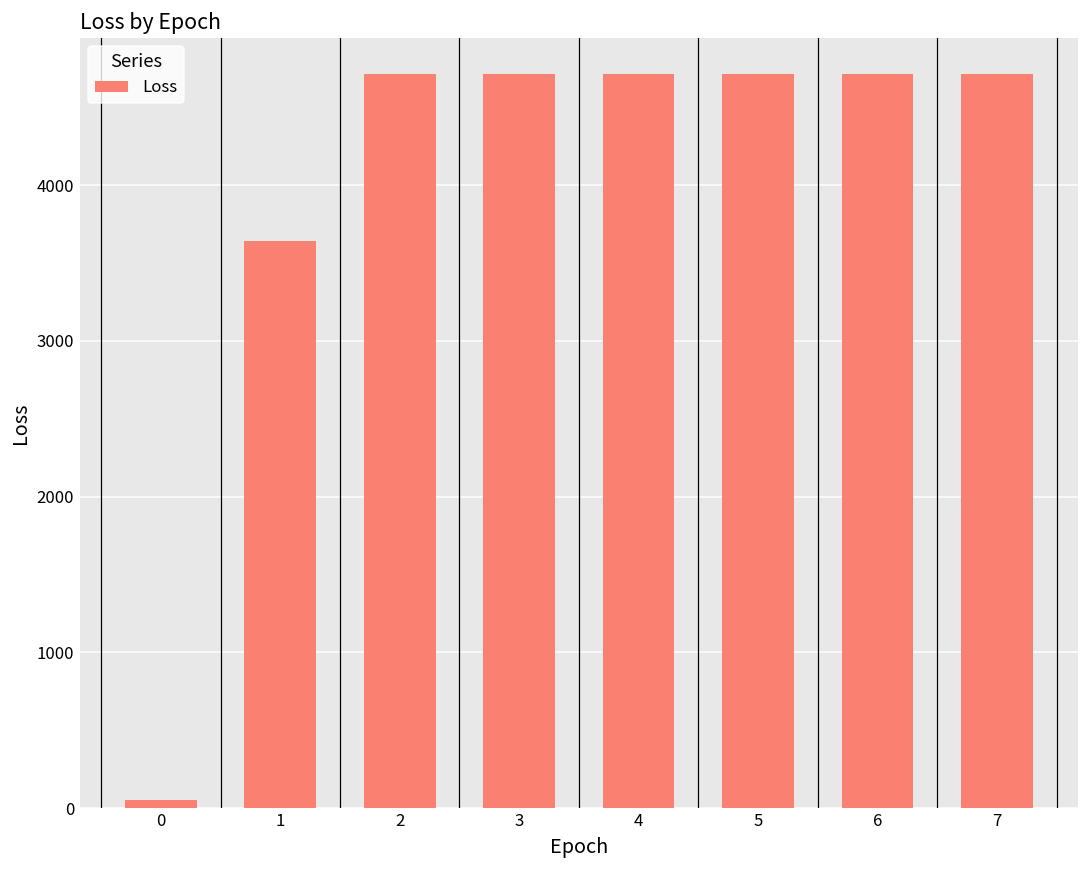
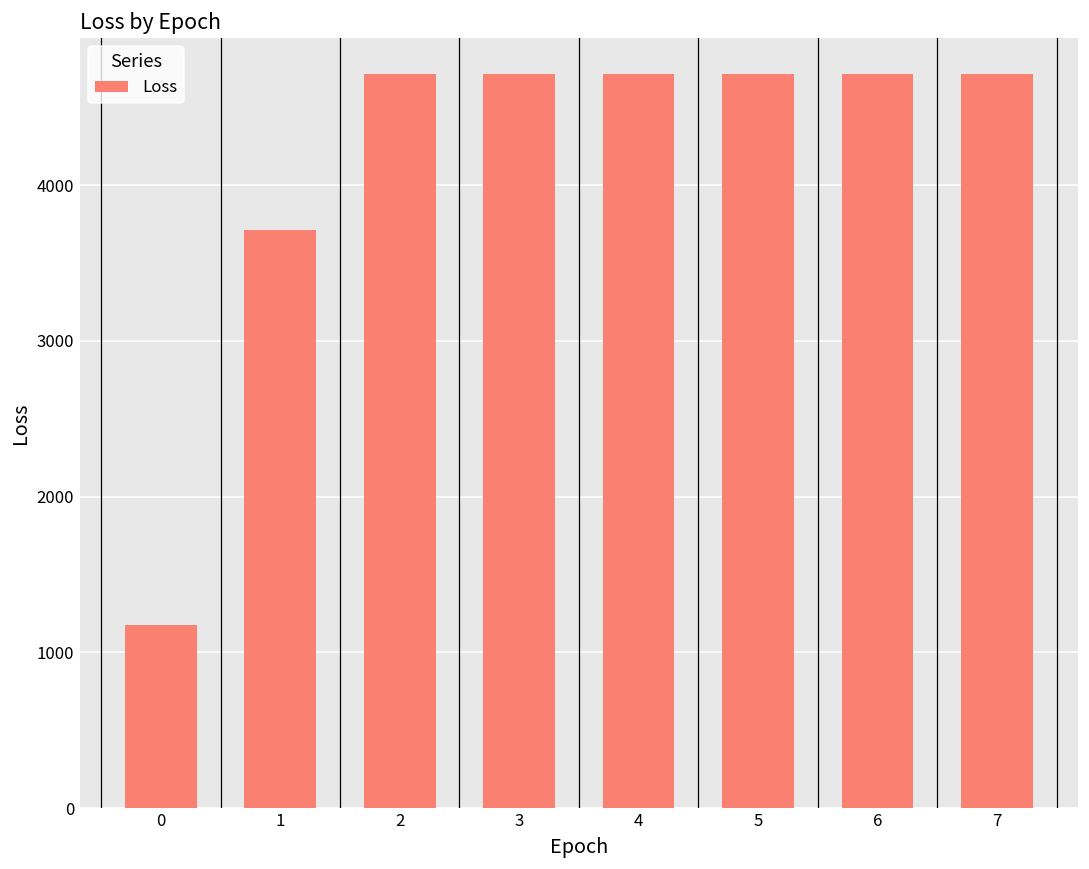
  {
-   "0": 50,
-   "1": 3640,
+   "0": 1180,
+   "1": 3710,
    "2": 4710,
    "3": 4710,
    "4": 4710,
    "5": 4710,
    "6": 4710,
    "7": 4710
  }
